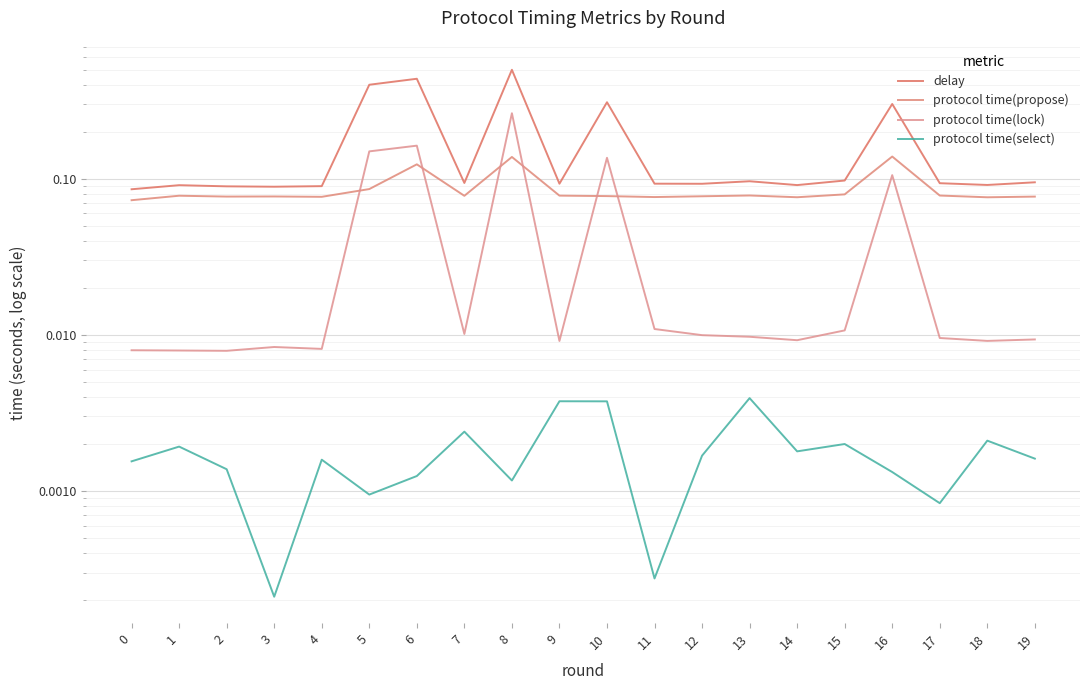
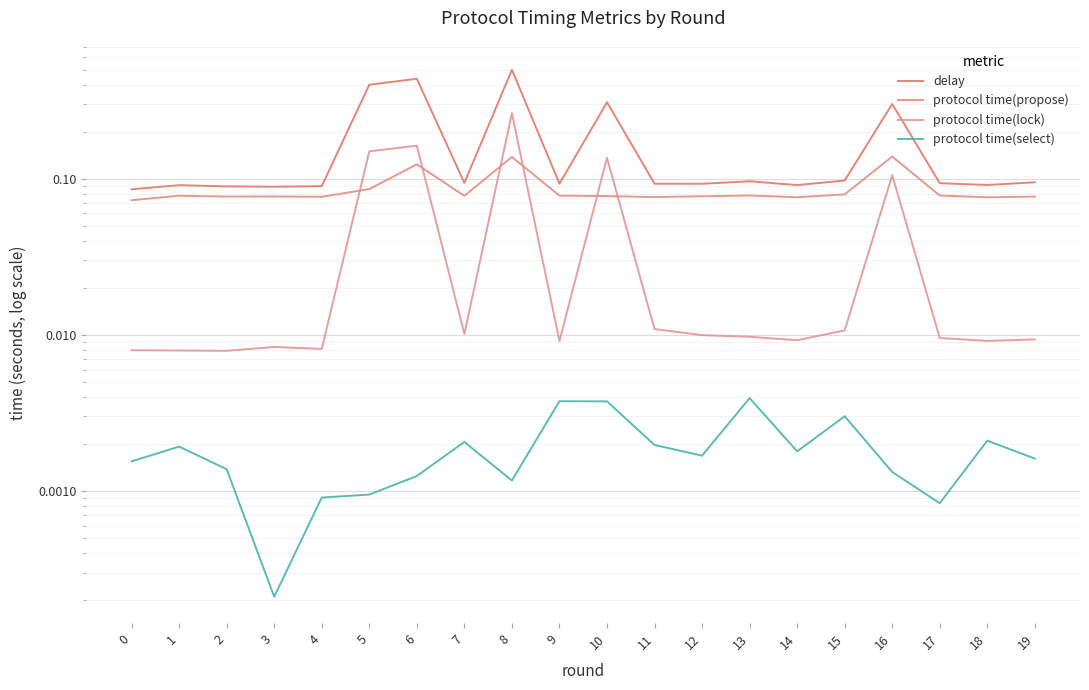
  {
    "protocol time(select)": {
      "0": 0.0015,
      "1": 0.0019,
      "2": 0.0014,
      "3": 0.00021,
-     "4": 0.0016,
+     "4": 0.0009,
      "5": 0.0009,
      "6": 0.0012,
-     "7": 0.0024,
+     "7": 0.0021,
      "8": 0.0012,
      "9": 0.0038,
      "10": 0.0038,
-     "11": 0.00028,
+     "11": 0.0020,
      "12": 0.0017,
      "13": 0.0039,
      "14": 0.0018,
-     "15": 0.0020,
+     "15": 0.0030,
      "16": 0.0013,
      "17": 0.0008,
      "18": 0.0021,
      "19": 0.0016
    }
  }
